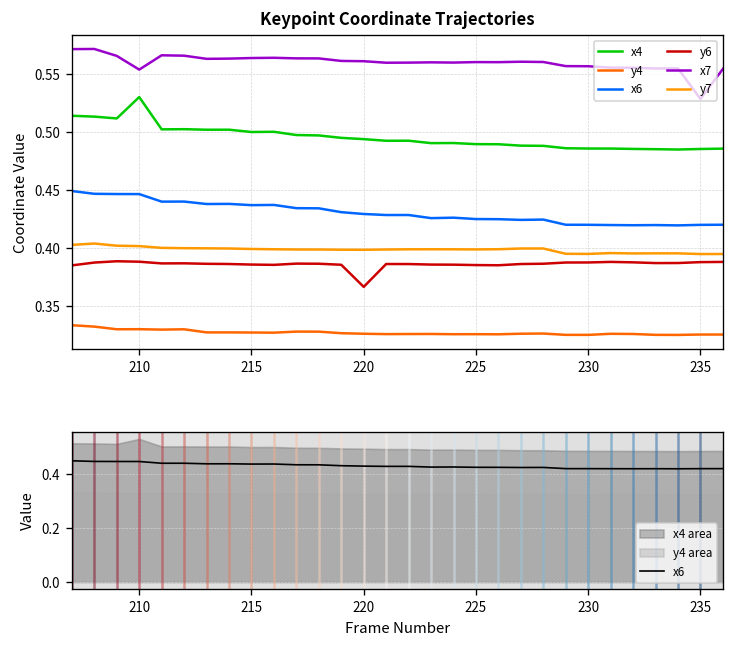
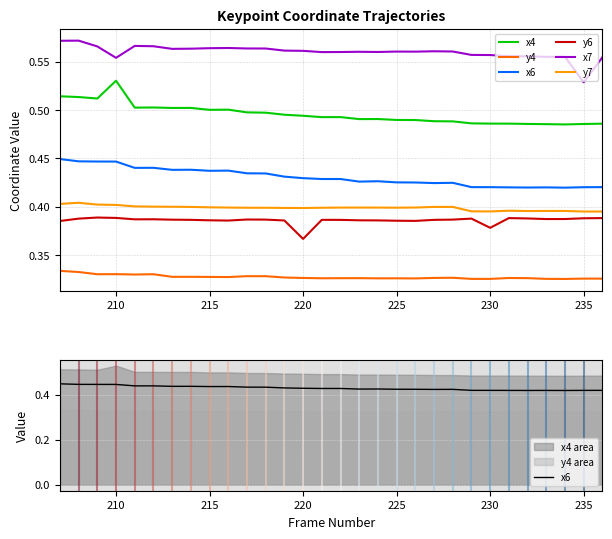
  {
    "Keypoint Coordinate Trajectories": {
      "x4": {
        "210": 0.53,
        "215": 0.50,
        "220": 0.49,
        "225": 0.49,
        "230": 0.49,
        "235": 0.49
      },
      "y6": {
        "210": 0.39,
        "215": 0.39,
        "220": 0.37,
        "225": 0.39,
-       "230": 0.39,
+       "230": 0.38,
        "235": 0.39
      },
      "x7": {
        "210": 0.55,
        "215": 0.56,
        "220": 0.56,
        "225": 0.56,
        "230": 0.56,
        "235": 0.53
      }
    }
  }
